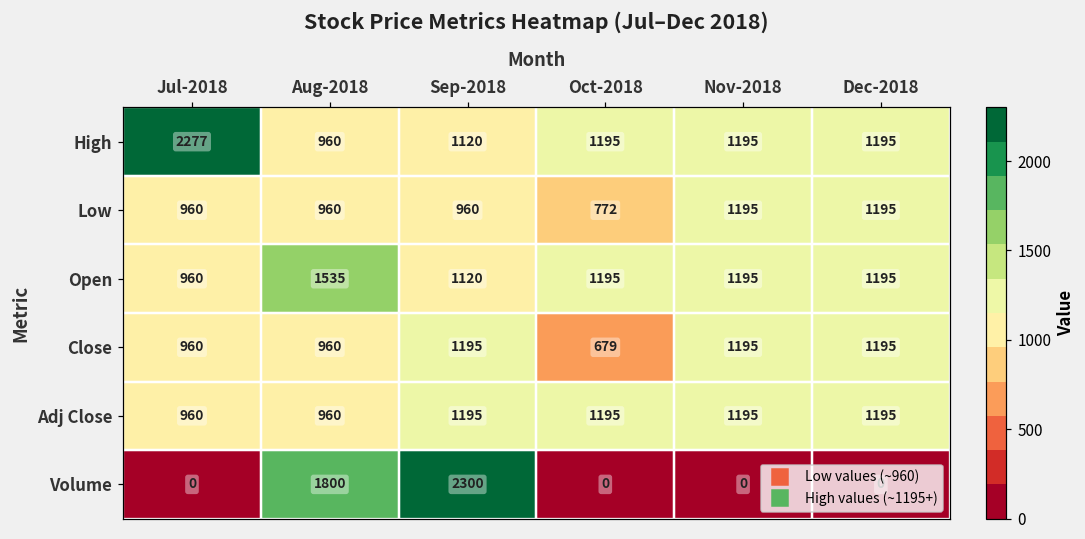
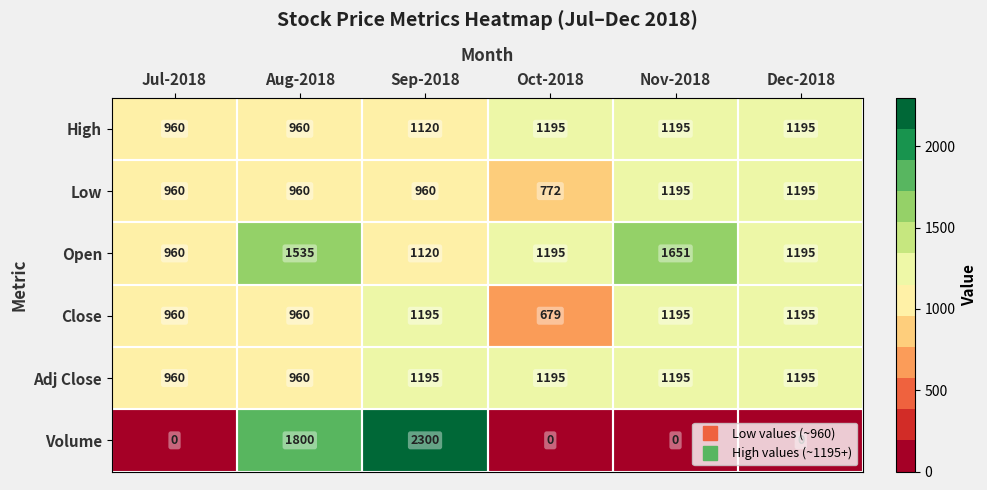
  {
    "High": {
-     "Jul-2018": 2277
+     "Jul-2018": 960
    },
    "Open": {
-     "Nov-2018": 1195
+     "Nov-2018": 1651
    }
  }
